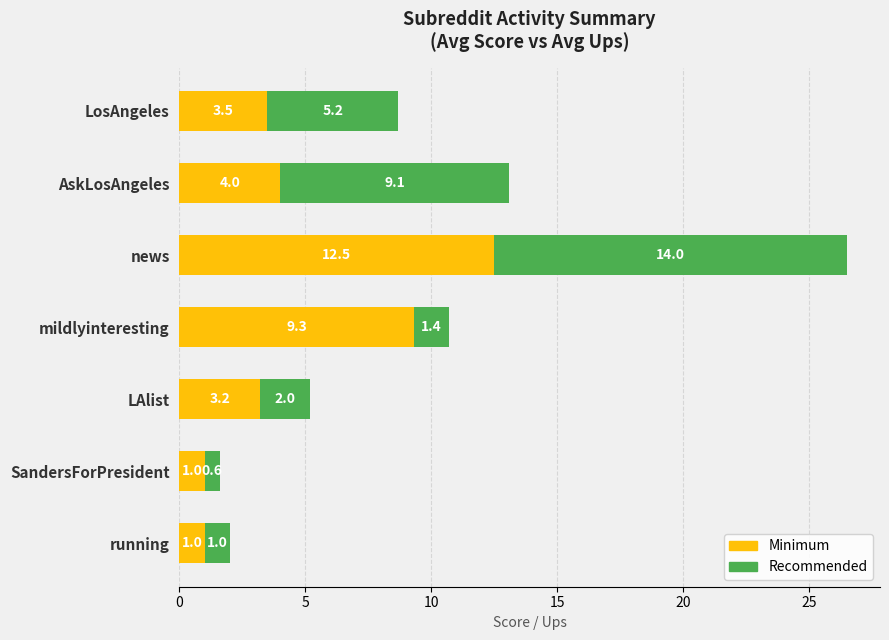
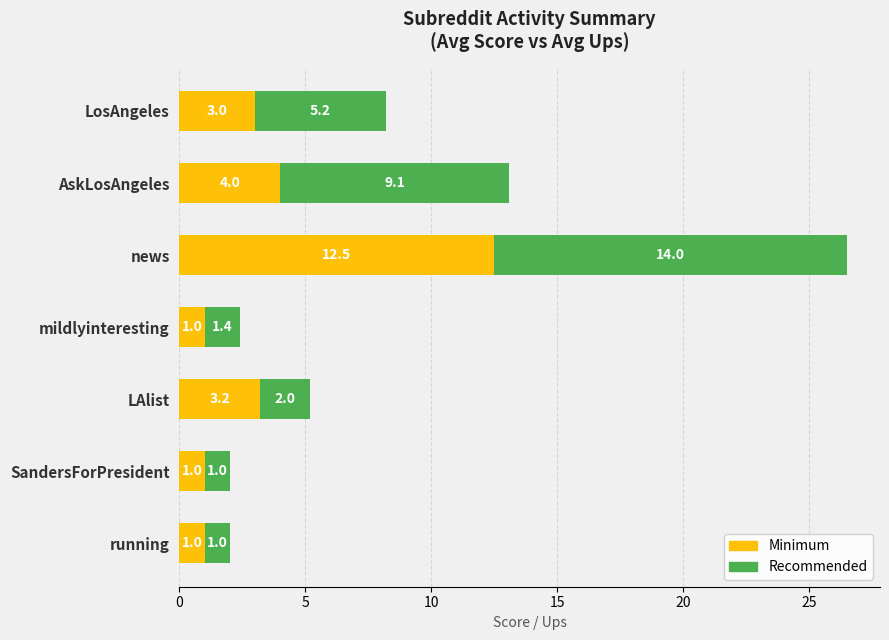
  {
    "Minimum": {
-     "LosAngeles": 3.5,
+     "LosAngeles": 3.0,
      "AskLosAngeles": 4.0,
      "news": 12.5,
-     "mildlyinteresting": 9.3,
+     "mildlyinteresting": 1.0,
      "LAlist": 3.2,
      "SandersForPresident": 1.0,
      "running": 1.0
    },
    "Recommended": {
      "LosAngeles": 5.2,
      "AskLosAngeles": 9.1,
      "news": 14.0,
      "mildlyinteresting": 1.4,
      "LAlist": 2.0,
-     "SandersForPresident": 0.6,
+     "SandersForPresident": 1.0,
      "running": 1.0
    }
  }
